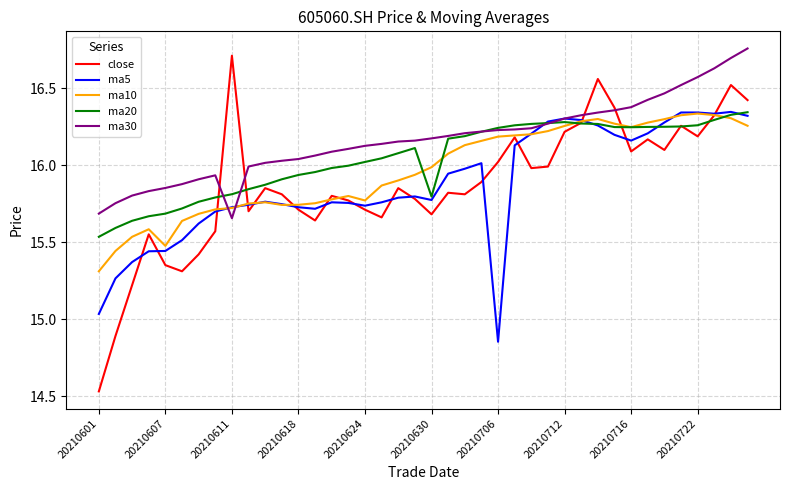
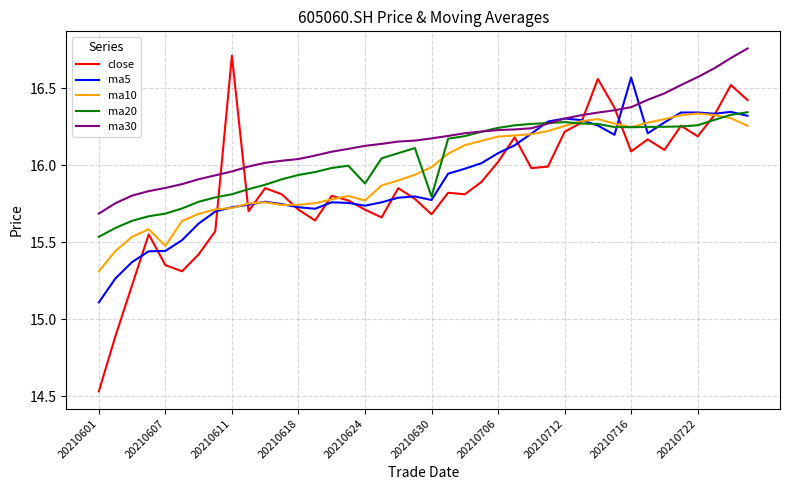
  {
    "close": {
      "20210601": 14.53,
      "20210607": 15.35,
      "20210611": 16.71,
      "20210624": 15.71,
      "20210630": 15.68,
      "20210706": 16.02,
      "20210712": 16.22,
      "20210716": 16.09,
      "20210722": 16.19
    },
    "ma5": {
-     "20210601": 15.03,
+     "20210601": 15.11,
      "20210607": 15.44,
      "20210624": 15.74,
      "20210630": 15.77,
-     "20210706": 14.85,
-     "20210716": 16.16
+     "20210706": 16.08,
+     "20210716": 16.57
    },
    "ma10": {
      "20210601": 15.31,
      "20210607": 15.48,
      "20210624": 15.77,
      "20210630": 15.99,
      "20210706": 16.18,
      "20210712": 16.25
    },
    "ma20": {
      "20210601": 15.53,
      "20210607": 15.68,
      "20210611": 15.81,
      "20210618": 15.94,
-     "20210624": 16.02,
+     "20210624": 15.88,
      "20210630": 15.80,
      "20210712": 16.28,
      "20210722": 16.26
    },
    "ma30": {
      "20210601": 15.68,
      "20210607": 15.85,
-     "20210611": 15.65,
+     "20210611": 15.96,
      "20210618": 16.04,
      "20210624": 16.12,
      "20210630": 16.17,
      "20210716": 16.38,
      "20210722": 16.57
    }
  }
